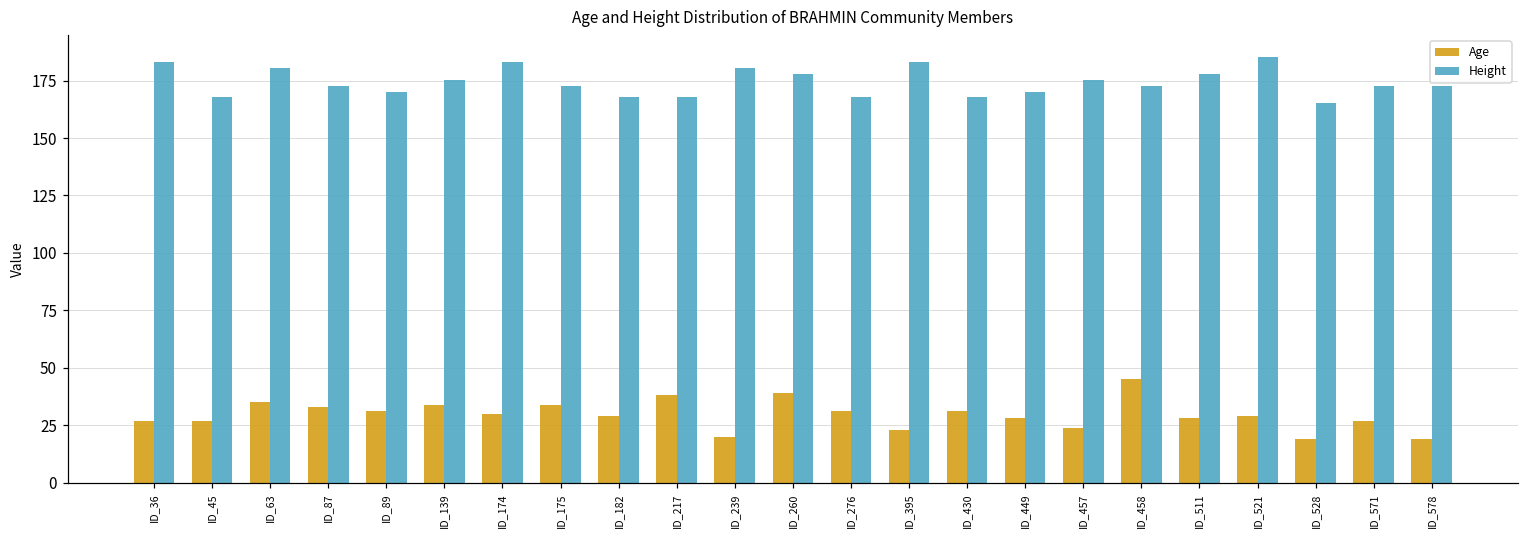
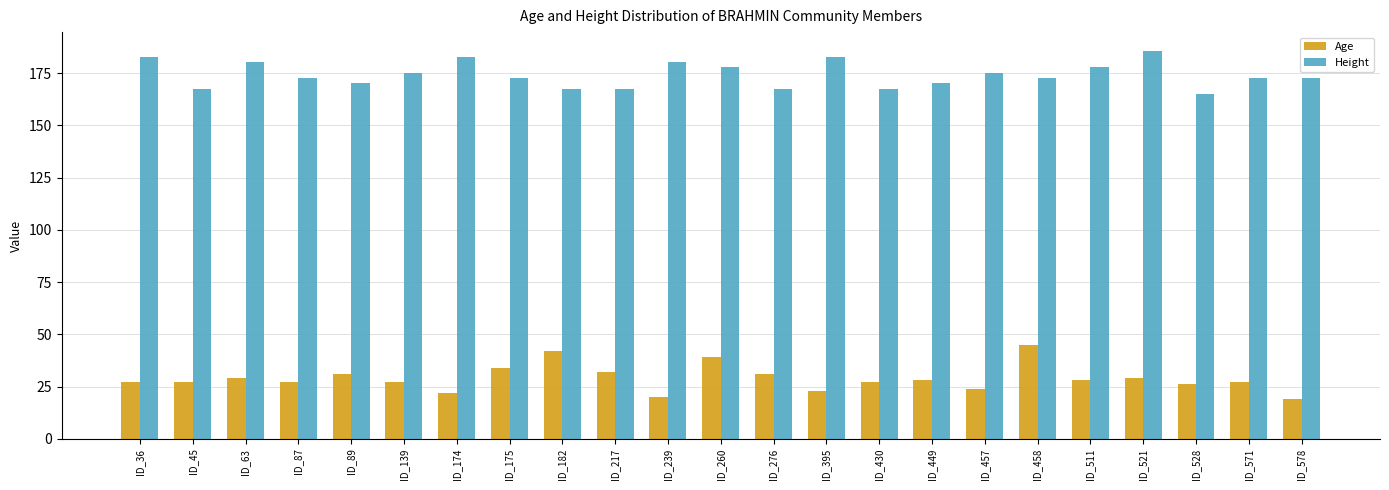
  {
    "Age": {
      "ID_36": 27,
      "ID_45": 27,
-     "ID_63": 35,
-     "ID_87": 33,
+     "ID_63": 29,
+     "ID_87": 27,
      "ID_89": 31,
-     "ID_139": 34,
-     "ID_174": 30,
+     "ID_139": 27,
+     "ID_174": 22,
      "ID_175": 34,
-     "ID_182": 29,
-     "ID_217": 38,
+     "ID_182": 42,
+     "ID_217": 32,
      "ID_239": 20,
      "ID_260": 39,
      "ID_276": 31,
      "ID_395": 23,
-     "ID_430": 31,
+     "ID_430": 27,
      "ID_449": 28,
      "ID_457": 24,
      "ID_458": 45,
      "ID_511": 28,
      "ID_521": 29,
-     "ID_528": 19,
+     "ID_528": 26,
      "ID_571": 27,
      "ID_578": 19
    },
    "Height": {
      "ID_36": 183,
      "ID_45": 168,
      "ID_63": 180,
      "ID_87": 173,
      "ID_89": 170,
      "ID_139": 175,
      "ID_174": 183,
      "ID_175": 173,
      "ID_182": 168,
      "ID_217": 168,
      "ID_239": 180,
      "ID_260": 178,
      "ID_276": 168,
      "ID_395": 183,
      "ID_430": 168,
      "ID_449": 170,
      "ID_457": 175,
      "ID_458": 173,
      "ID_511": 178,
      "ID_521": 185,
      "ID_528": 165,
      "ID_571": 173,
      "ID_578": 173
    }
  }
